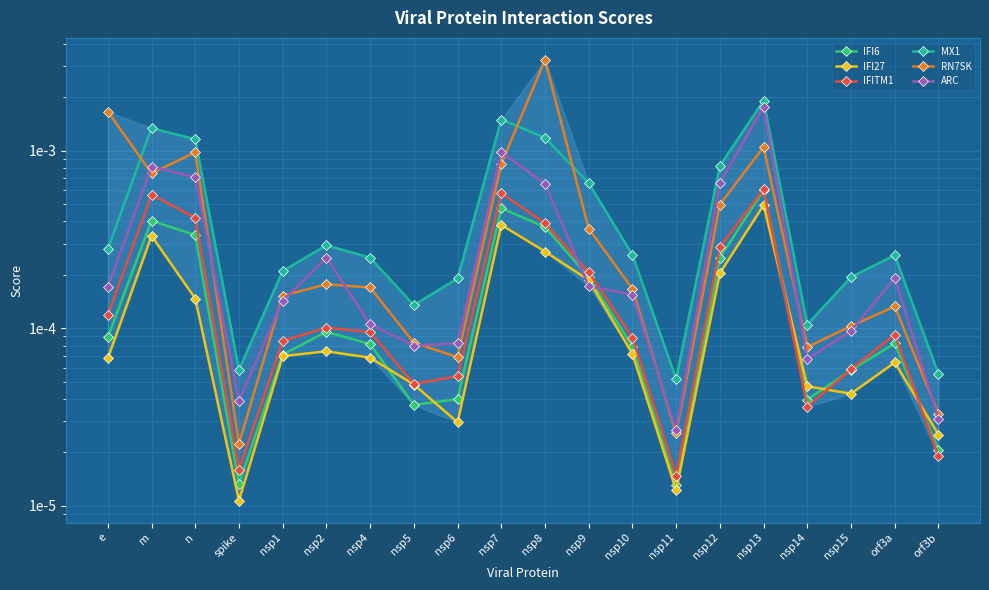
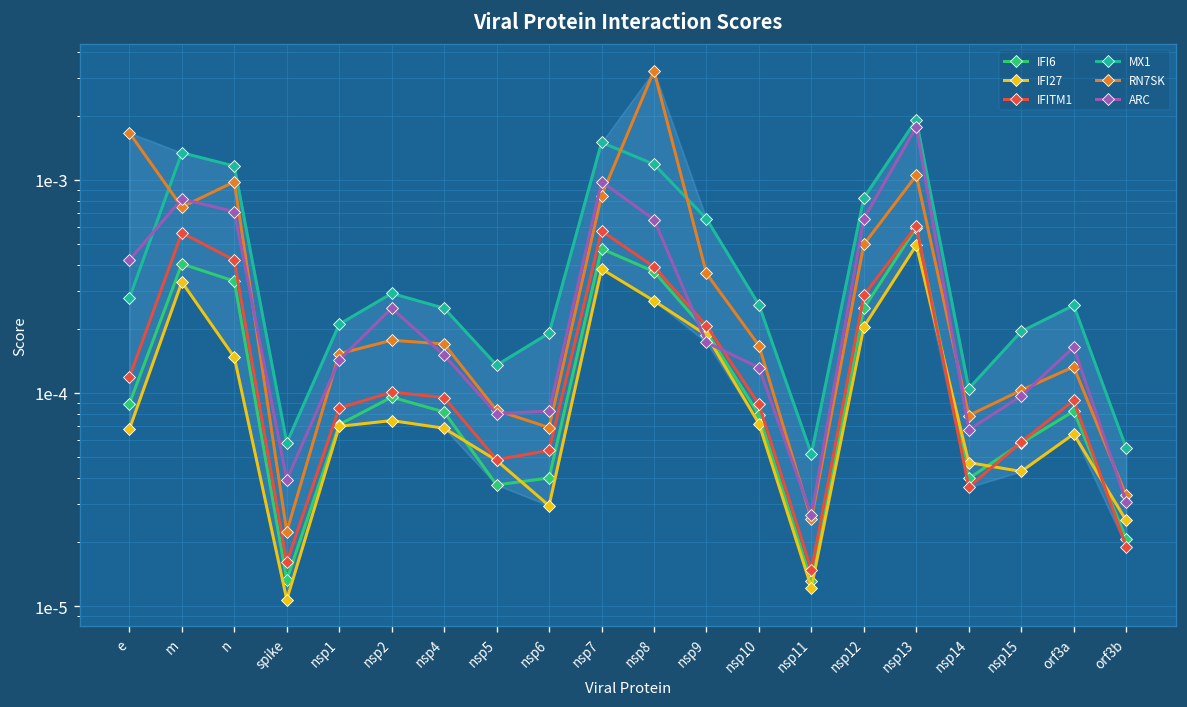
  {
    "IFI27": {
      "e": 0.000068,
      "m": 0.00033,
      "n": 0.00015,
      "spike": 0.000011,
      "nsp2": 0.000074,
      "nsp4": 0.00007,
      "nsp6": 0.00003,
      "nsp7": 0.00038,
      "nsp8": 0.00027,
      "nsp9": 0.00019,
      "nsp10": 0.00007,
      "nsp11": 0.000012,
      "nsp12": 0.00020,
      "nsp13": 0.00049,
      "nsp14": 0.000047,
      "nsp15": 0.000043,
      "orf3a": 0.000064,
      "orf3b": 0.000025
    },
    "ARC": {
-     "e": 0.00017,
+     "e": 0.00042,
      "m": 0.0008,
      "n": 0.00071,
      "spike": 0.00004,
      "nsp1": 0.00014,
      "nsp2": 0.00025,
-     "nsp4": 0.00011,
+     "nsp4": 0.00015,
      "nsp5": 0.00008,
      "nsp6": 0.00008,
      "nsp7": 0.0010,
      "nsp8": 0.00065,
      "nsp9": 0.00017,
-     "nsp10": 0.00015,
+     "nsp10": 0.00013,
      "nsp11": 0.000027,
      "nsp12": 0.00066,
      "nsp13": 0.0018,
      "nsp14": 0.000067,
      "nsp15": 0.00010,
-     "orf3a": 0.00019,
+     "orf3a": 0.00016,
      "orf3b": 0.00003
    }
  }
